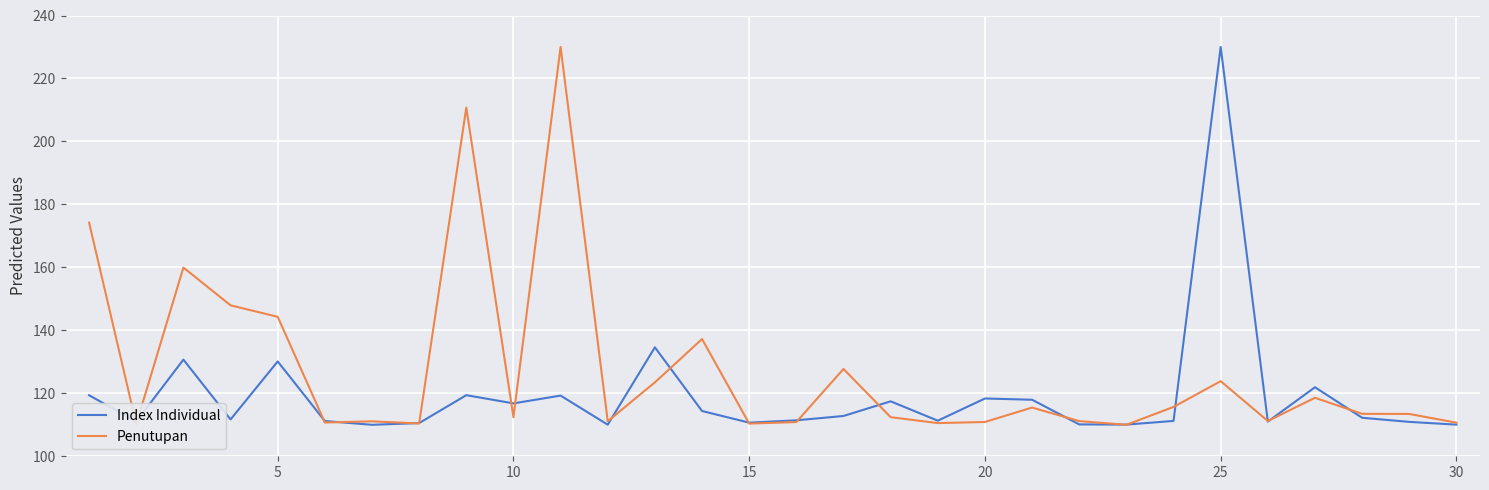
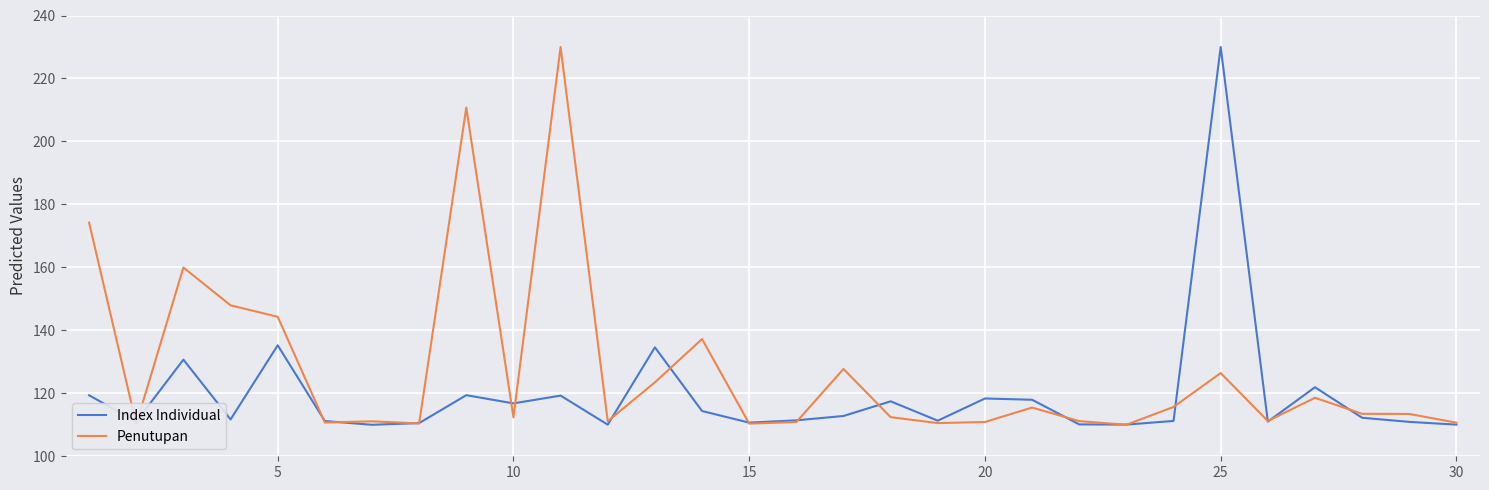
  {
    "Index Individual": {
-     "5": 130,
+     "5": 135,
      "10": 117,
      "20": 118,
      "25": 230
    },
    "Penutupan": {
      "5": 144,
      "10": 112,
      "20": 111,
-     "25": 124
+     "25": 126
    }
  }
